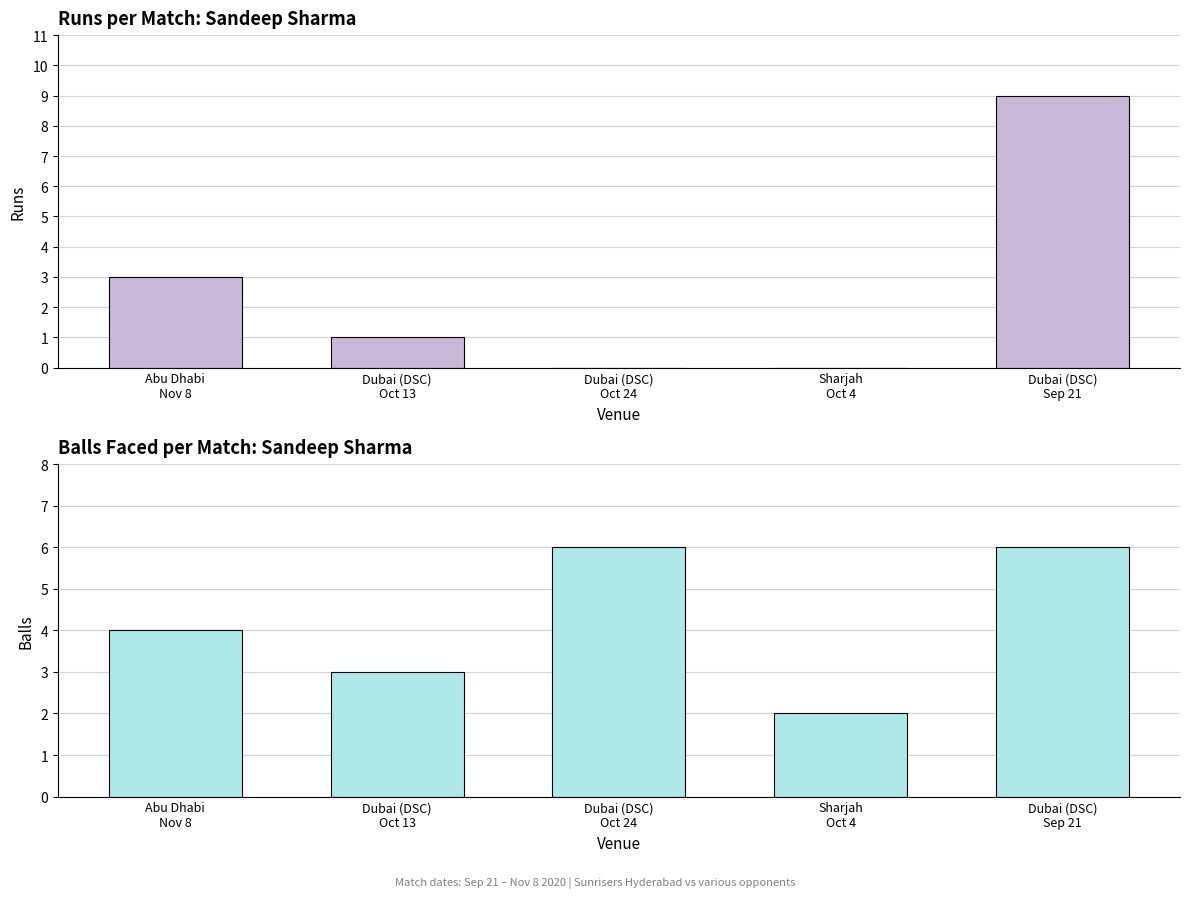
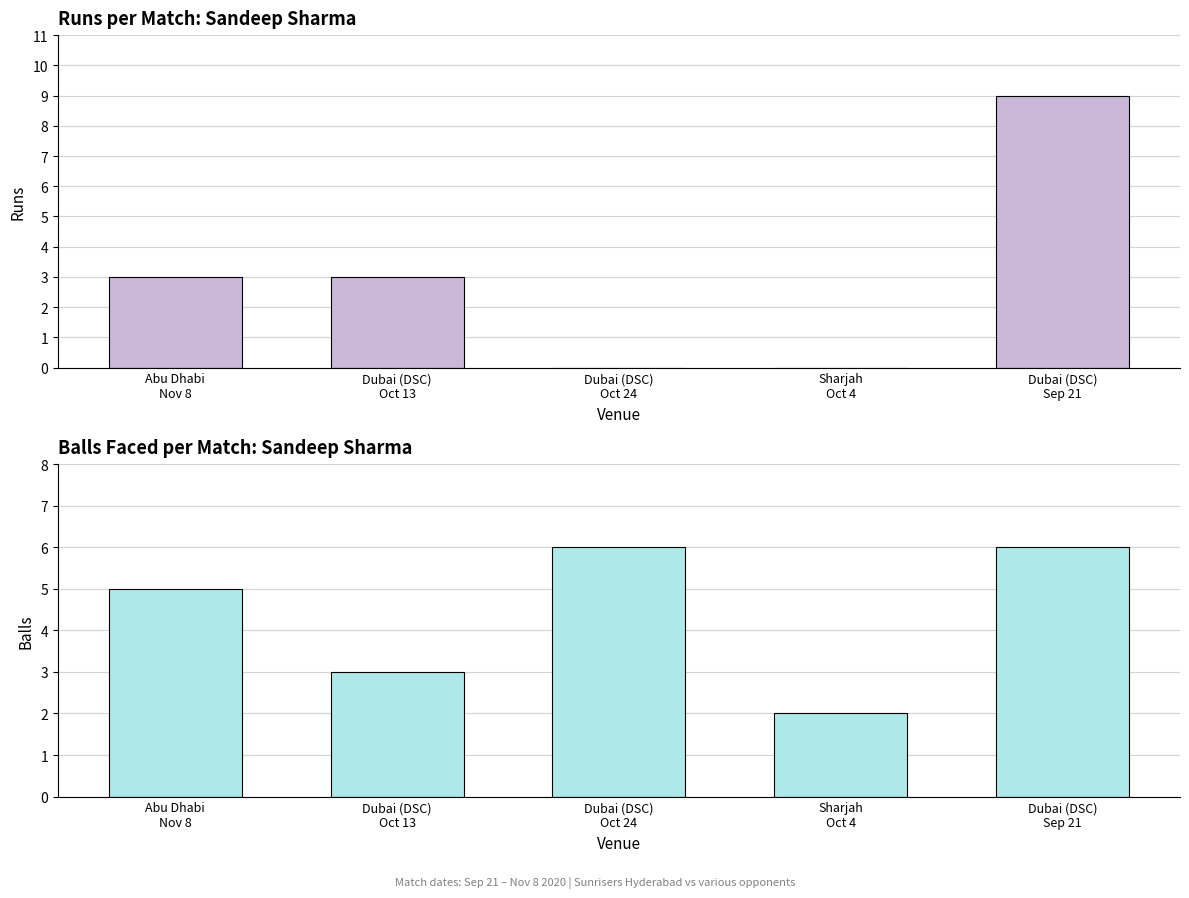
  {
    "Runs per Match: Sandeep Sharma": {
      "Abu Dhabi Nov 8": 3,
-     "Dubai (DSC) Oct 13": 1,
+     "Dubai (DSC) Oct 13": 3,
      "Dubai (DSC) Oct 24": 0,
      "Sharjah Oct 4": 0,
      "Dubai (DSC) Sep 21": 9
    },
    "Balls Faced per Match: Sandeep Sharma": {
-     "Abu Dhabi Nov 8": 4,
+     "Abu Dhabi Nov 8": 5,
      "Dubai (DSC) Oct 13": 3,
      "Dubai (DSC) Oct 24": 6,
      "Sharjah Oct 4": 2,
      "Dubai (DSC) Sep 21": 6
    }
  }
